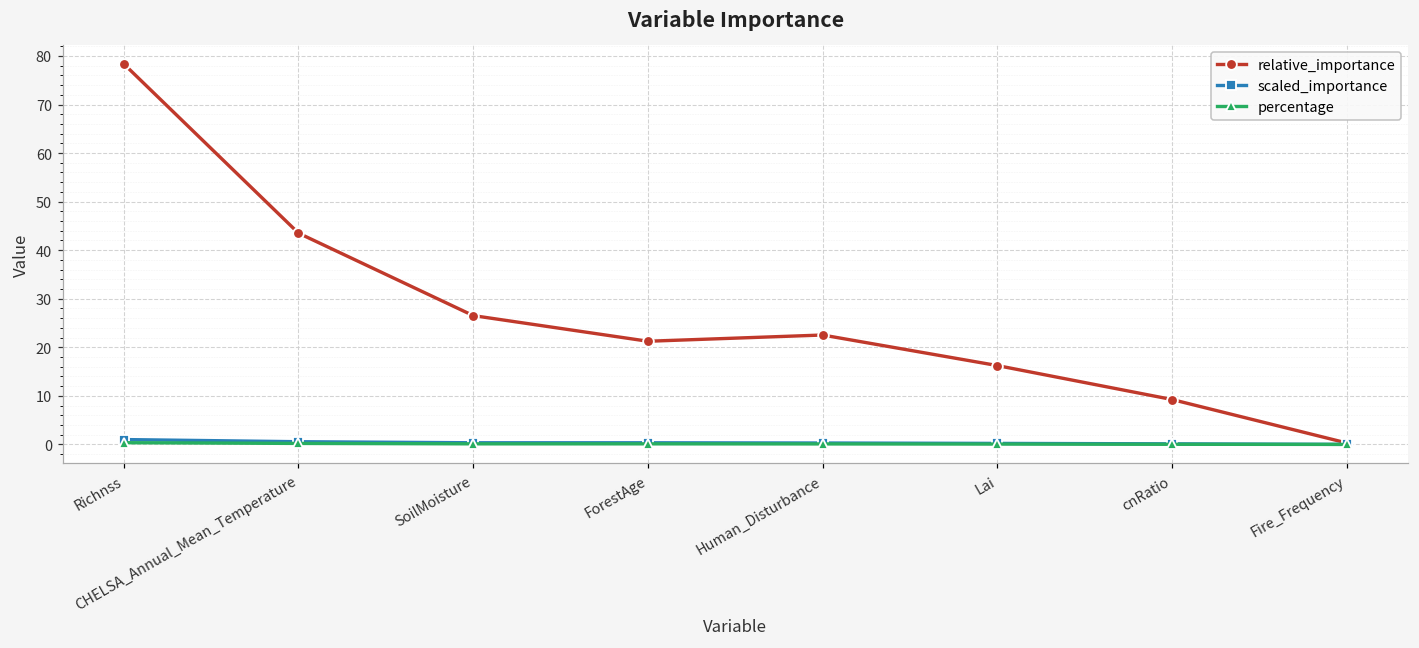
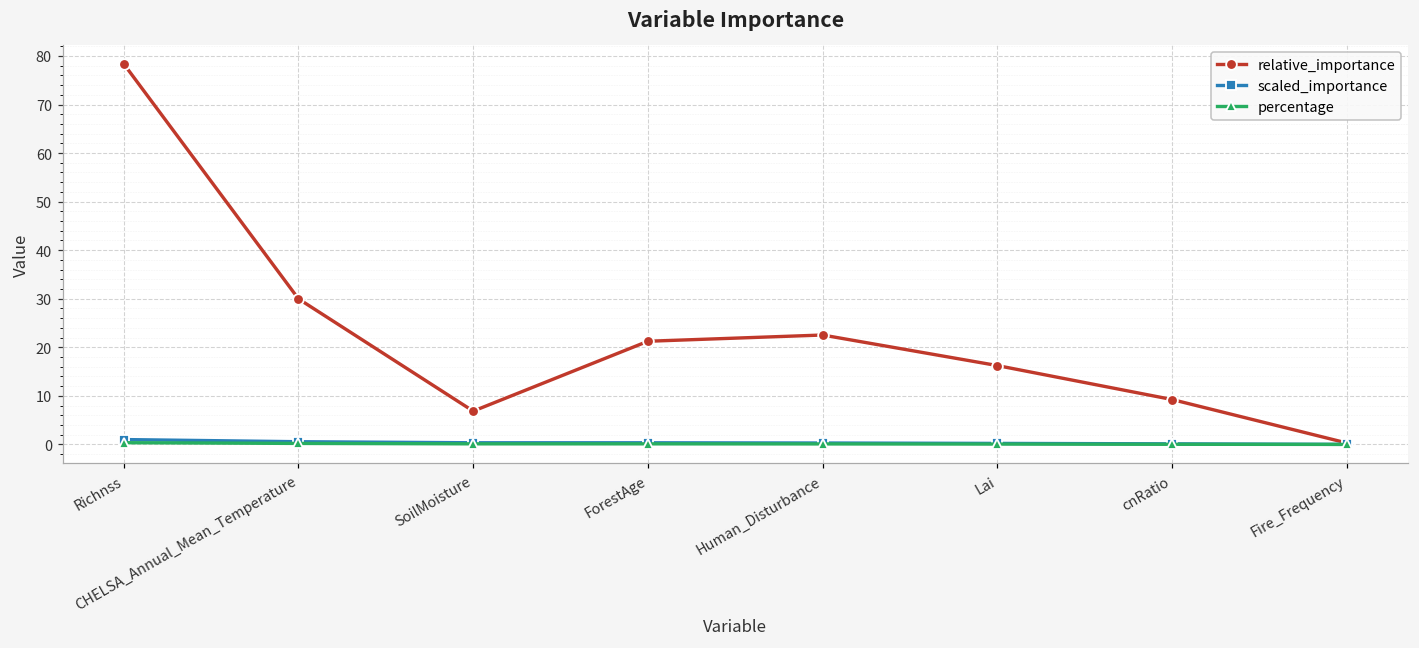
  {
    "relative_importance": {
      "Richnss": 78,
-     "CHELSA_Annual_Mean_Temperature": 44,
-     "SoilMoisture": 27,
+     "CHELSA_Annual_Mean_Temperature": 30,
+     "SoilMoisture": 7,
      "ForestAge": 21,
      "Human_Disturbance": 23,
      "Lai": 16,
      "cnRatio": 9
    },
    "scaled_importance": {
      "Richnss": 1
    },
    "percentage": {
      "Richnss": 0
    }
  }
